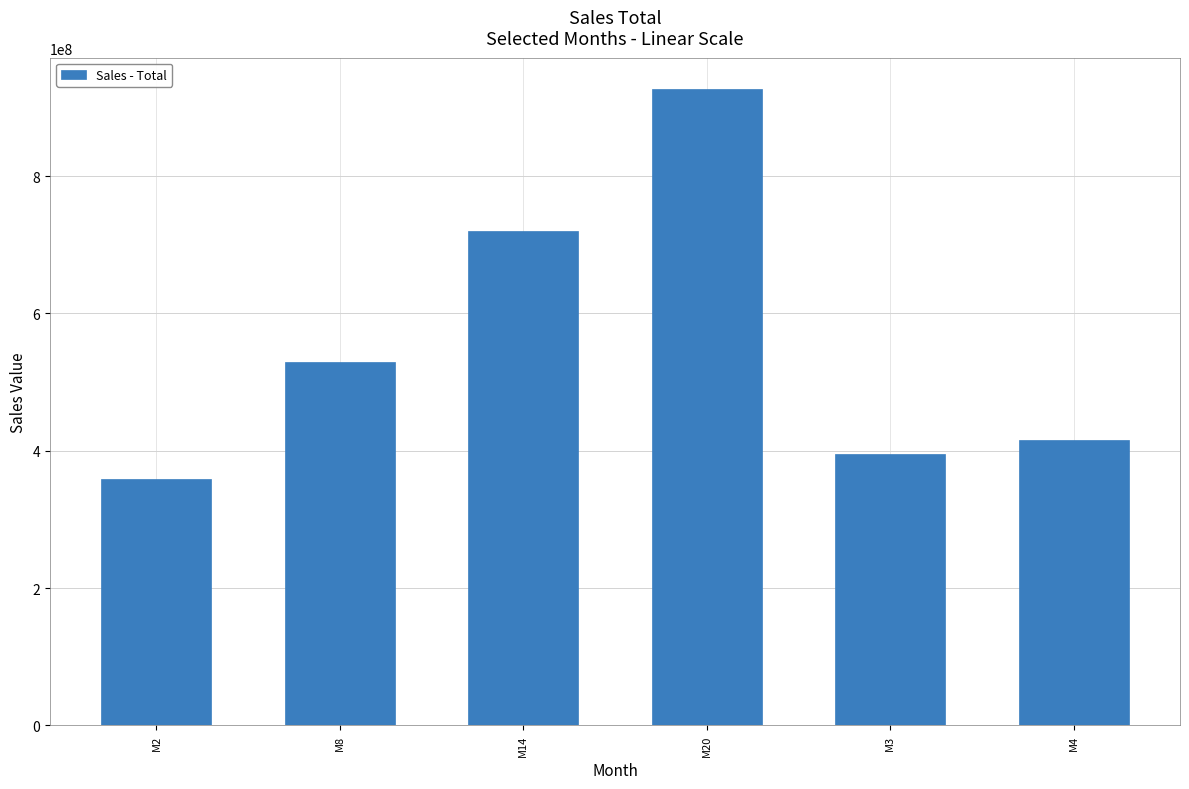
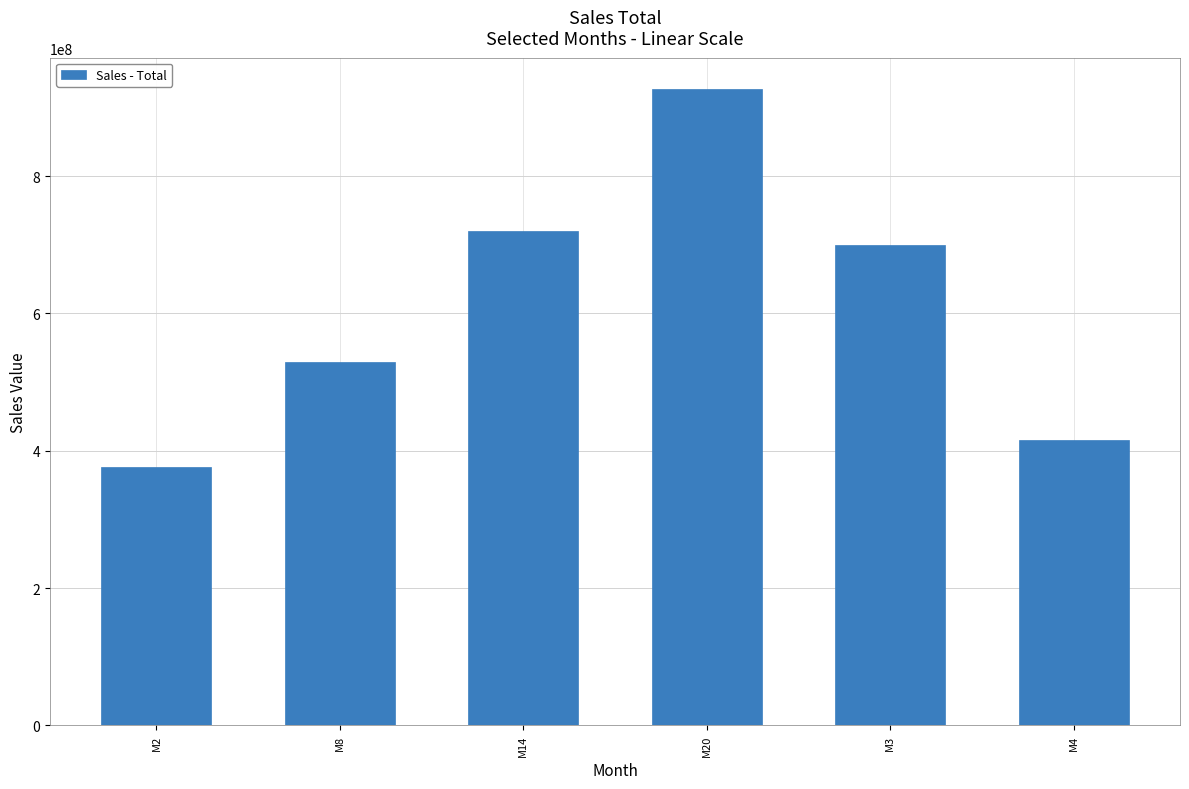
  {
-   "M2": 360000000,
+   "M2": 380000000,
    "M8": 530000000,
    "M14": 720000000,
    "M20": 930000000,
-   "M3": 390000000,
+   "M3": 700000000,
    "M4": 410000000
  }
